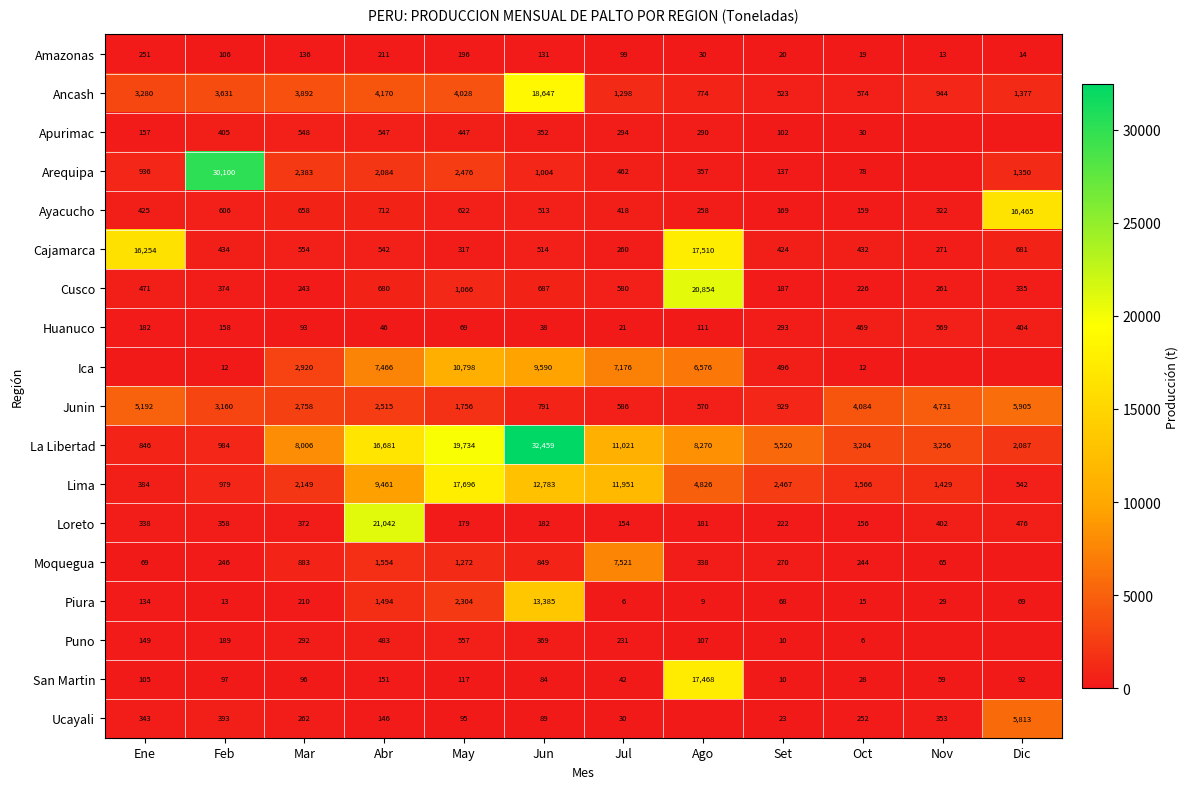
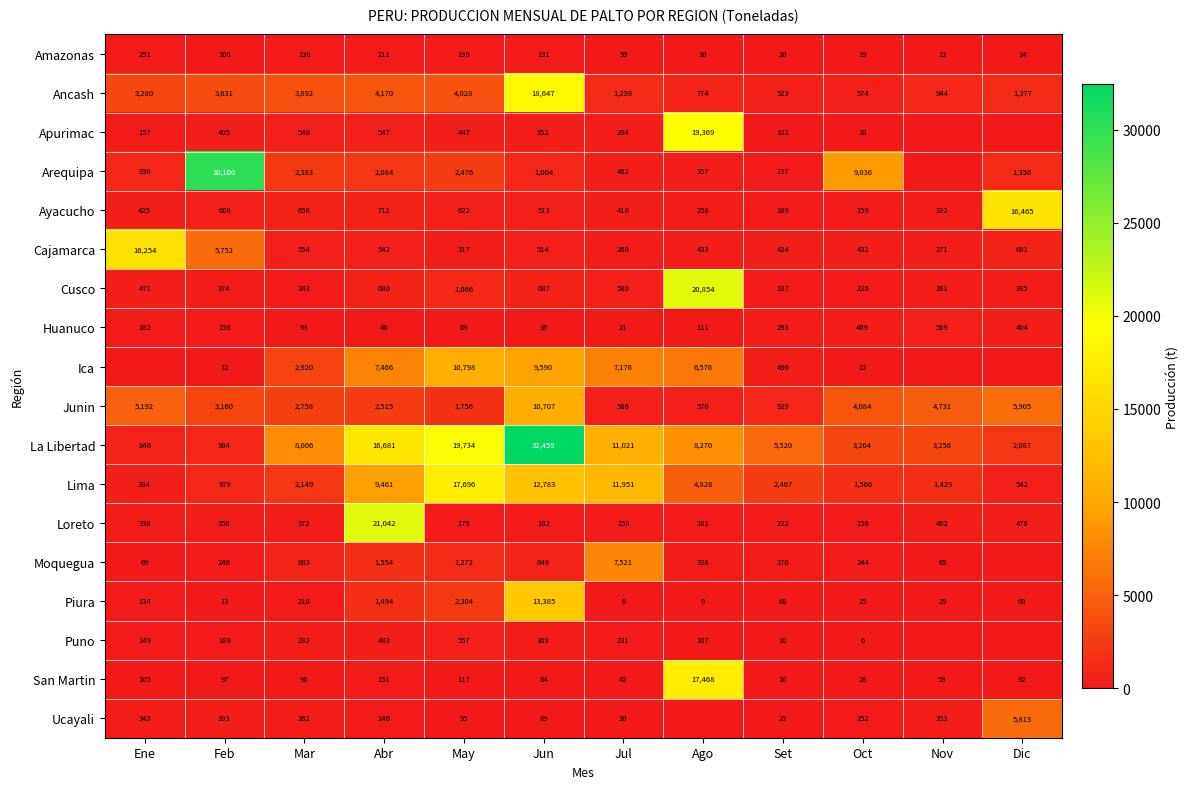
  {
    "Apurimac": {
      "Ene": "157",
      "Feb": "405",
      "Mar": "548",
      "Abr": "547",
      "May": "447",
      "Jun": "352",
      "Jul": "294",
-     "Ago": "290",
+     "Ago": "19,369",
      "Set": "102",
      "Oct": "30"
    },
    "Arequipa": {
      "Ene": "936",
      "Feb": "30,100",
      "Mar": "2,383",
      "Abr": "2,084",
      "May": "2,476",
      "Jun": "1,004",
      "Jul": "462",
      "Ago": "357",
      "Set": "137",
-     "Oct": "78",
+     "Oct": "9,036",
      "Dic": "1,350"
    },
    "Cajamarca": {
      "Ene": "16,254",
-     "Feb": "434",
+     "Feb": "5,752",
      "Mar": "554",
      "Abr": "542",
      "May": "317",
      "Jun": "514",
      "Jul": "260",
-     "Ago": "17,510",
+     "Ago": "433",
      "Set": "424",
      "Oct": "432",
      "Nov": "271",
      "Dic": "681"
    },
    "Junin": {
      "Ene": "5,192",
      "Feb": "3,160",
      "Mar": "2,758",
      "Abr": "2,515",
      "May": "1,756",
-     "Jun": "791",
+     "Jun": "10,707",
      "Jul": "586",
      "Ago": "570",
      "Set": "929",
      "Oct": "4,084",
      "Nov": "4,731",
      "Dic": "5,905"
    }
  }
